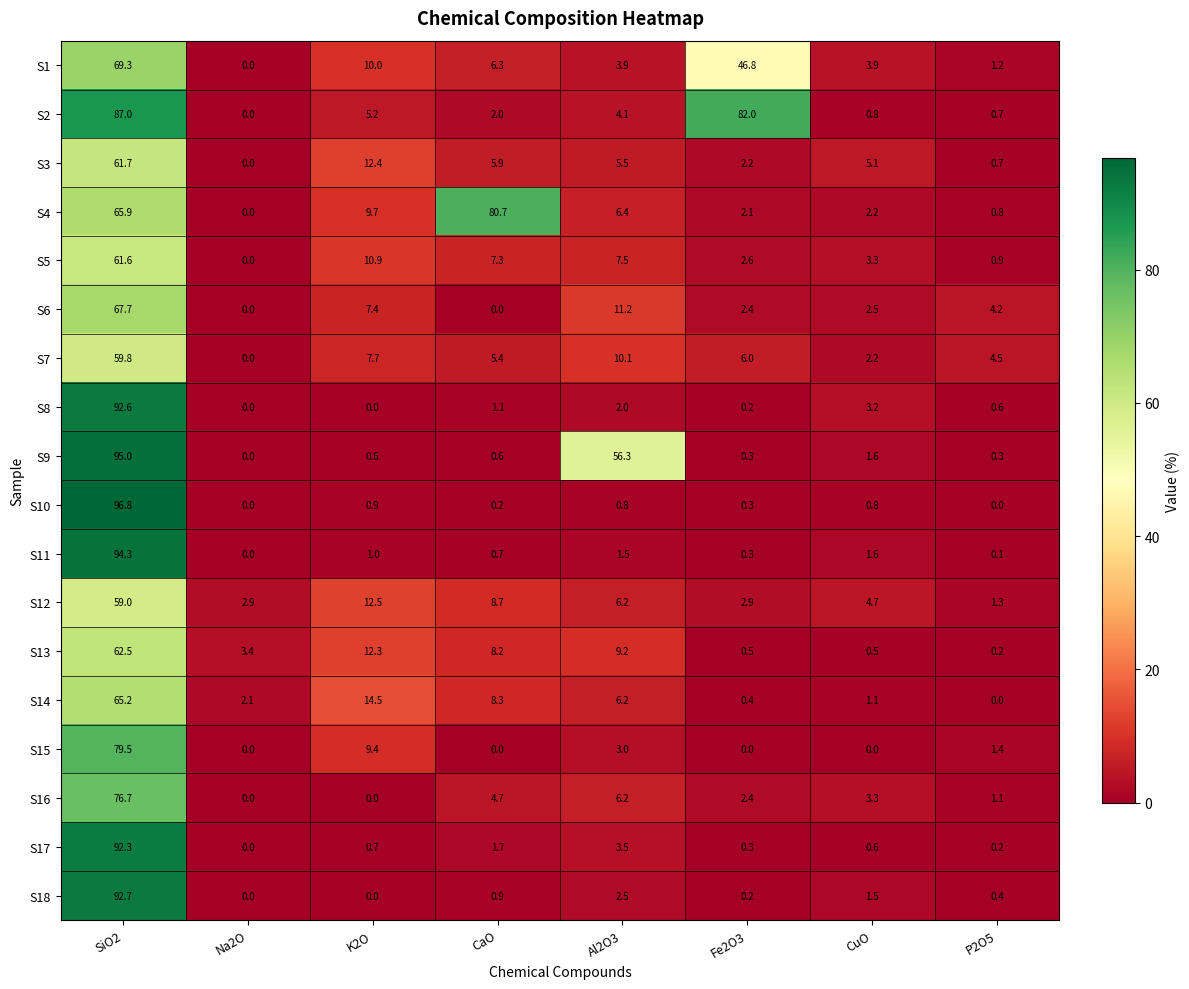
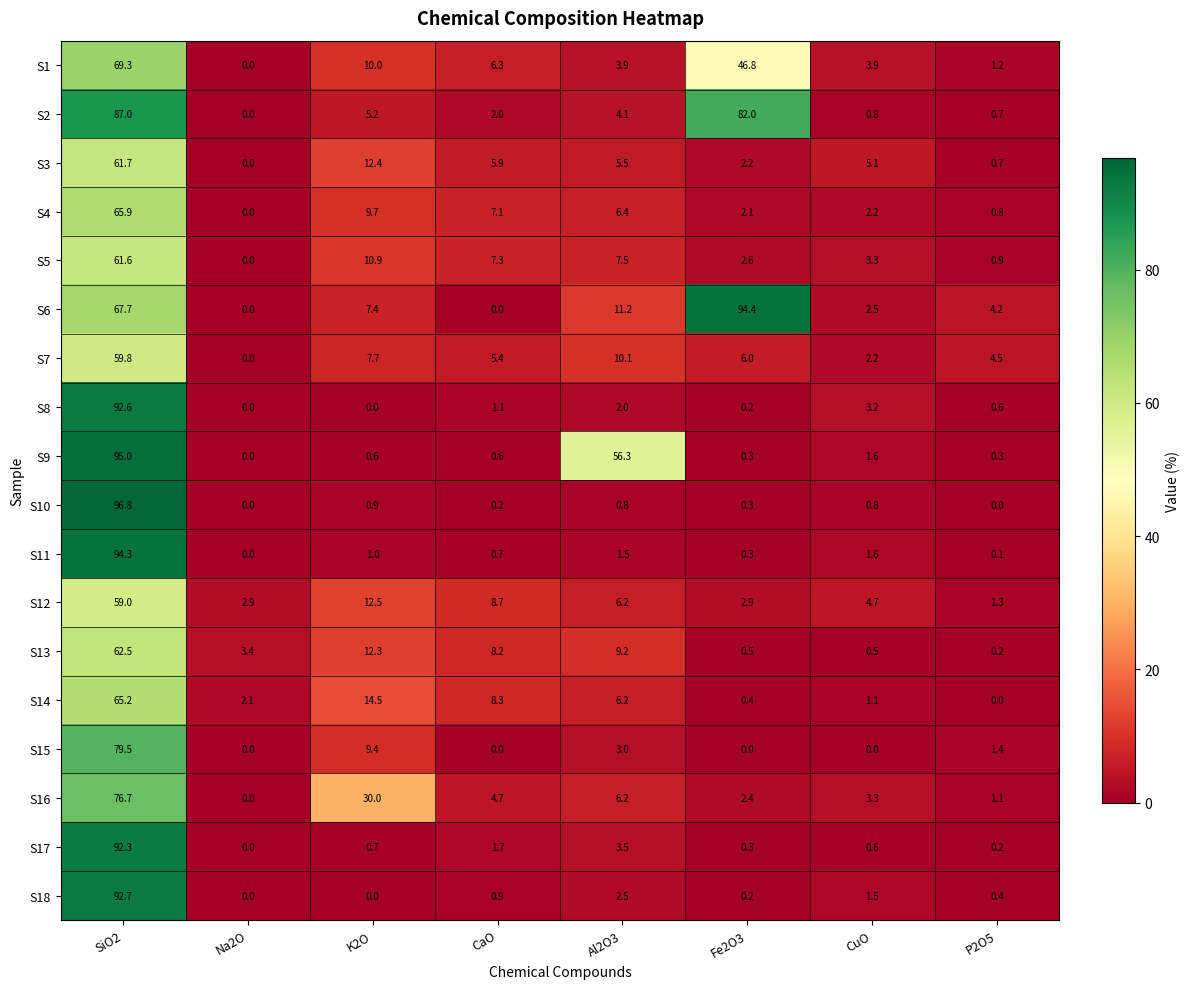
  {
    "S1": {
      "SiO2": 69.3,
      "Na2O": 0.0,
      "K2O": 10.0,
      "CaO": 6.3,
      "Al2O3": 3.9,
      "Fe2O3": 46.8,
      "CuO": 3.9,
      "P2O5": 1.2
    },
    "S2": {
      "SiO2": 87.0,
      "Na2O": 0.0,
      "K2O": 5.2,
      "CaO": 2.0,
      "Al2O3": 4.1,
      "Fe2O3": 82.0,
      "CuO": 0.8,
      "P2O5": 0.7
    },
    "S3": {
      "SiO2": 61.7,
      "Na2O": 0.0,
      "K2O": 12.4,
      "CaO": 5.9,
      "Al2O3": 5.5,
      "Fe2O3": 2.2,
      "CuO": 5.1,
      "P2O5": 0.7
    },
    "S4": {
      "SiO2": 65.9,
      "Na2O": 0.0,
      "K2O": 9.7,
-     "CaO": 80.7,
+     "CaO": 7.1,
      "Al2O3": 6.4,
      "Fe2O3": 2.1,
      "CuO": 2.2,
      "P2O5": 0.8
    },
    "S5": {
      "SiO2": 61.6,
      "Na2O": 0.0,
      "K2O": 10.9,
      "CaO": 7.3,
      "Al2O3": 7.5,
      "Fe2O3": 2.6,
      "CuO": 3.3,
      "P2O5": 0.9
    },
    "S6": {
      "SiO2": 67.7,
      "Na2O": 0.0,
      "K2O": 7.4,
      "CaO": 0.0,
      "Al2O3": 11.2,
-     "Fe2O3": 2.4,
+     "Fe2O3": 94.4,
      "CuO": 2.5,
      "P2O5": 4.2
    },
    "S7": {
      "SiO2": 59.8,
      "Na2O": 0.0,
      "K2O": 7.7,
      "CaO": 5.4,
      "Al2O3": 10.1,
      "Fe2O3": 6.0,
      "CuO": 2.2,
      "P2O5": 4.5
    },
    "S8": {
      "SiO2": 92.6,
      "Na2O": 0.0,
      "K2O": 0.0,
      "CaO": 1.1,
      "Al2O3": 2.0,
      "Fe2O3": 0.2,
      "CuO": 3.2,
      "P2O5": 0.6
    },
    "S9": {
      "SiO2": 95.0,
      "Na2O": 0.0,
      "K2O": 0.6,
      "CaO": 0.6,
      "Al2O3": 56.3,
      "Fe2O3": 0.3,
      "CuO": 1.6,
      "P2O5": 0.3
    },
    "S10": {
      "SiO2": 96.8,
      "Na2O": 0.0,
      "K2O": 0.9,
      "CaO": 0.2,
      "Al2O3": 0.8,
      "Fe2O3": 0.3,
      "CuO": 0.8,
      "P2O5": 0.0
    },
    "S11": {
      "SiO2": 94.3,
      "Na2O": 0.0,
      "K2O": 1.0,
      "CaO": 0.7,
      "Al2O3": 1.5,
      "Fe2O3": 0.3,
      "CuO": 1.6,
      "P2O5": 0.1
    },
    "S12": {
      "SiO2": 59.0,
      "Na2O": 2.9,
      "K2O": 12.5,
      "CaO": 8.7,
      "Al2O3": 6.2,
      "Fe2O3": 2.9,
      "CuO": 4.7,
      "P2O5": 1.3
    },
    "S13": {
      "SiO2": 62.5,
      "Na2O": 3.4,
      "K2O": 12.3,
      "CaO": 8.2,
      "Al2O3": 9.2,
      "Fe2O3": 0.5,
      "CuO": 0.5,
      "P2O5": 0.2
    },
    "S14": {
      "SiO2": 65.2,
      "Na2O": 2.1,
      "K2O": 14.5,
      "CaO": 8.3,
      "Al2O3": 6.2,
      "Fe2O3": 0.4,
      "CuO": 1.1,
      "P2O5": 0.0
    },
    "S15": {
      "SiO2": 79.5,
      "Na2O": 0.0,
      "K2O": 9.4,
      "CaO": 0.0,
      "Al2O3": 3.0,
      "Fe2O3": 0.0,
      "CuO": 0.0,
      "P2O5": 1.4
    },
    "S16": {
      "SiO2": 76.7,
      "Na2O": 0.0,
-     "K2O": 0.0,
+     "K2O": 30.0,
      "CaO": 4.7,
      "Al2O3": 6.2,
      "Fe2O3": 2.4,
      "CuO": 3.3,
      "P2O5": 1.1
    },
    "S17": {
      "SiO2": 92.3,
      "Na2O": 0.0,
      "K2O": 0.7,
      "CaO": 1.7,
      "Al2O3": 3.5,
      "Fe2O3": 0.3,
      "CuO": 0.6,
      "P2O5": 0.2
    },
    "S18": {
      "SiO2": 92.7,
      "Na2O": 0.0,
      "K2O": 0.0,
      "CaO": 0.9,
      "Al2O3": 2.5,
      "Fe2O3": 0.2,
      "CuO": 1.5,
      "P2O5": 0.4
    }
  }
